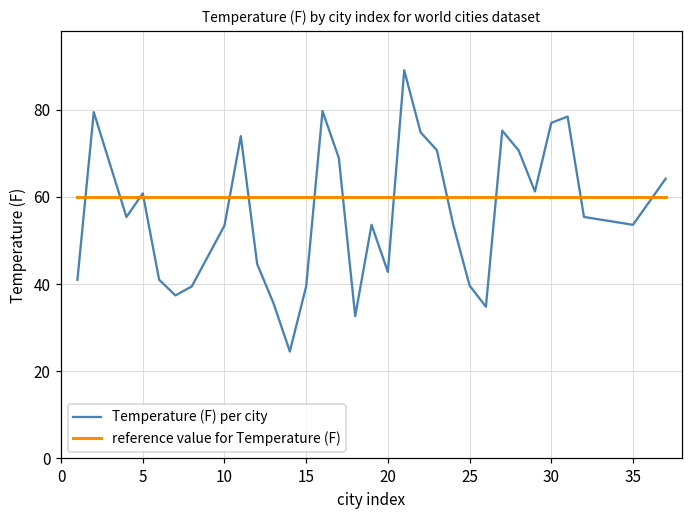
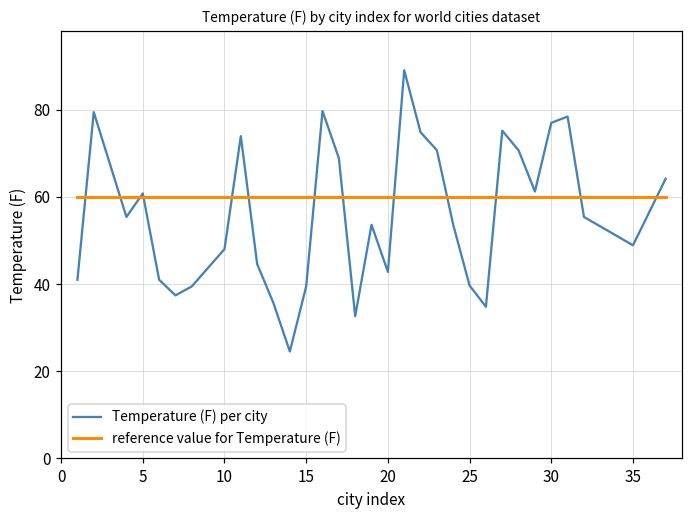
  {
    "Temperature (F) per city": {
      "5": 61,
-     "10": 53,
+     "10": 48,
      "15": 39,
      "20": 43,
      "25": 40,
      "30": 77,
-     "35": 54
+     "35": 49
    },
    "reference value for Temperature (F)": {
      "5": 60,
      "10": 60,
      "15": 60,
      "20": 60,
      "25": 60,
      "30": 60,
      "35": 60
    }
  }
